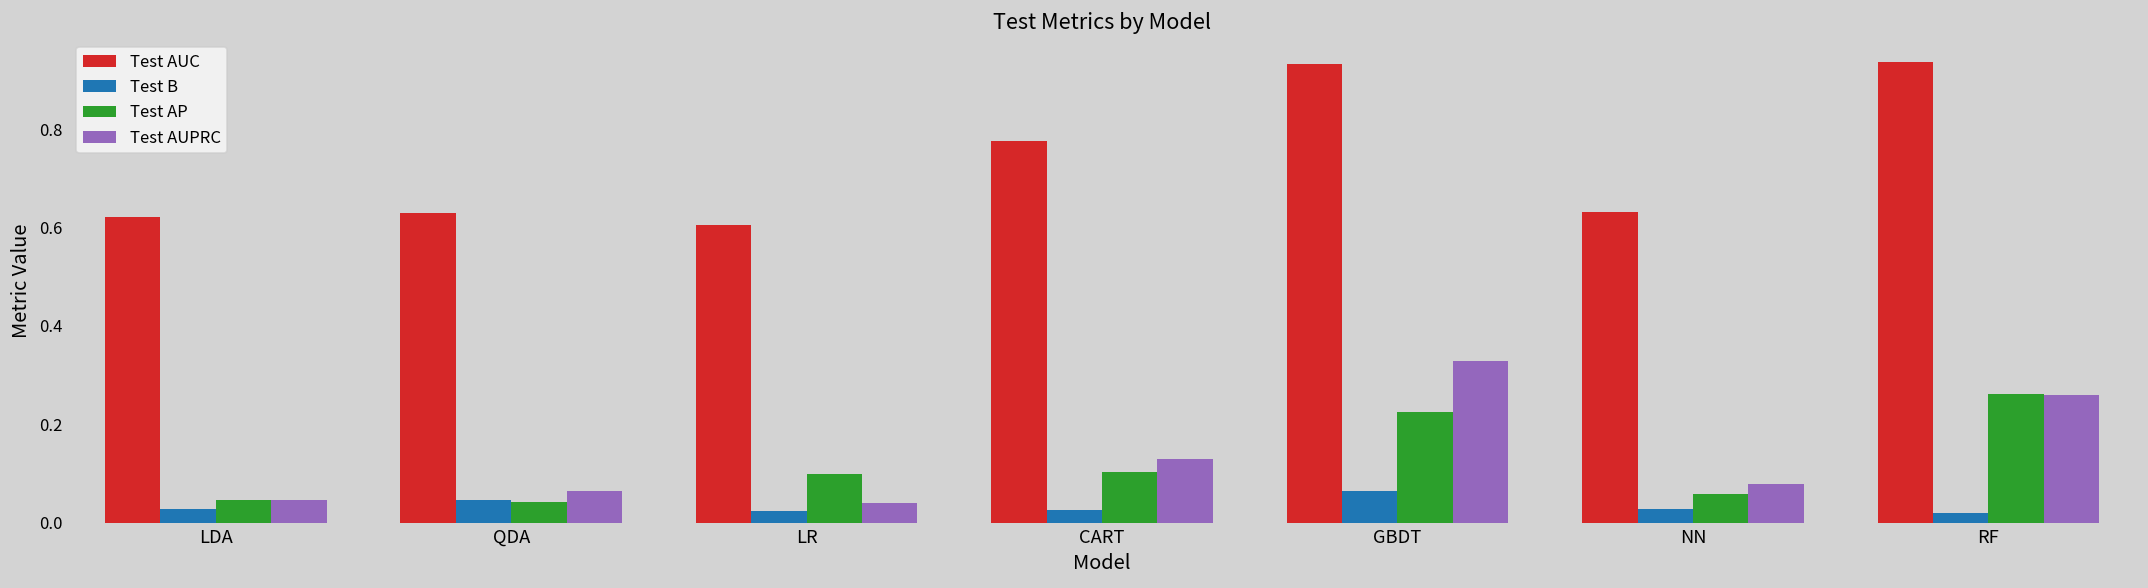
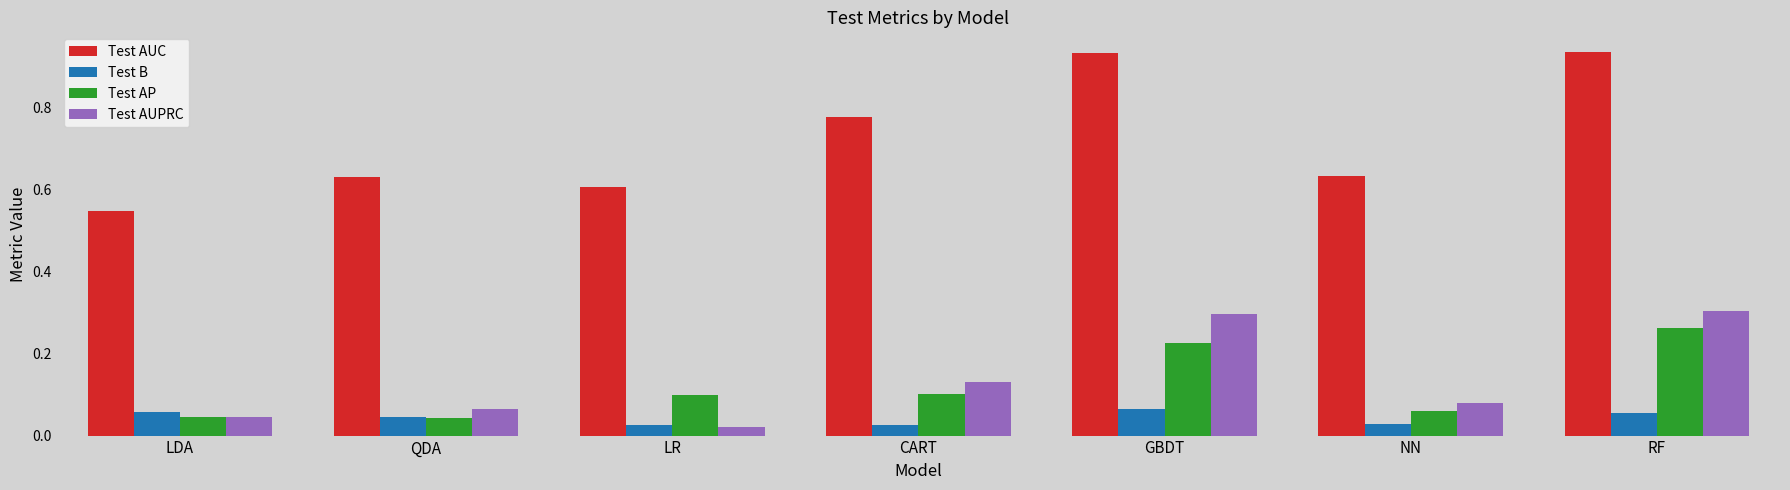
  {
    "Test AUC": {
-     "LDA": 0.62,
+     "LDA": 0.55,
      "QDA": 0.63,
      "LR": 0.61,
      "CART": 0.78,
      "GBDT": 0.93,
      "NN": 0.63,
      "RF": 0.94
    },
    "Test B": {
-     "LDA": 0.03,
+     "LDA": 0.06,
      "QDA": 0.05,
      "LR": 0.02,
      "CART": 0.03,
      "GBDT": 0.07,
      "NN": 0.03,
-     "RF": 0.02
+     "RF": 0.06
    },
    "Test AP": {
      "LDA": 0.05,
      "QDA": 0.04,
      "LR": 0.10,
      "CART": 0.10,
      "GBDT": 0.23,
      "NN": 0.06,
      "RF": 0.26
    },
    "Test AUPRC": {
      "LDA": 0.05,
      "QDA": 0.06,
-     "LR": 0.04,
+     "LR": 0.02,
      "CART": 0.13,
-     "GBDT": 0.33,
+     "GBDT": 0.30,
      "NN": 0.08,
-     "RF": 0.26
+     "RF": 0.30
    }
  }
